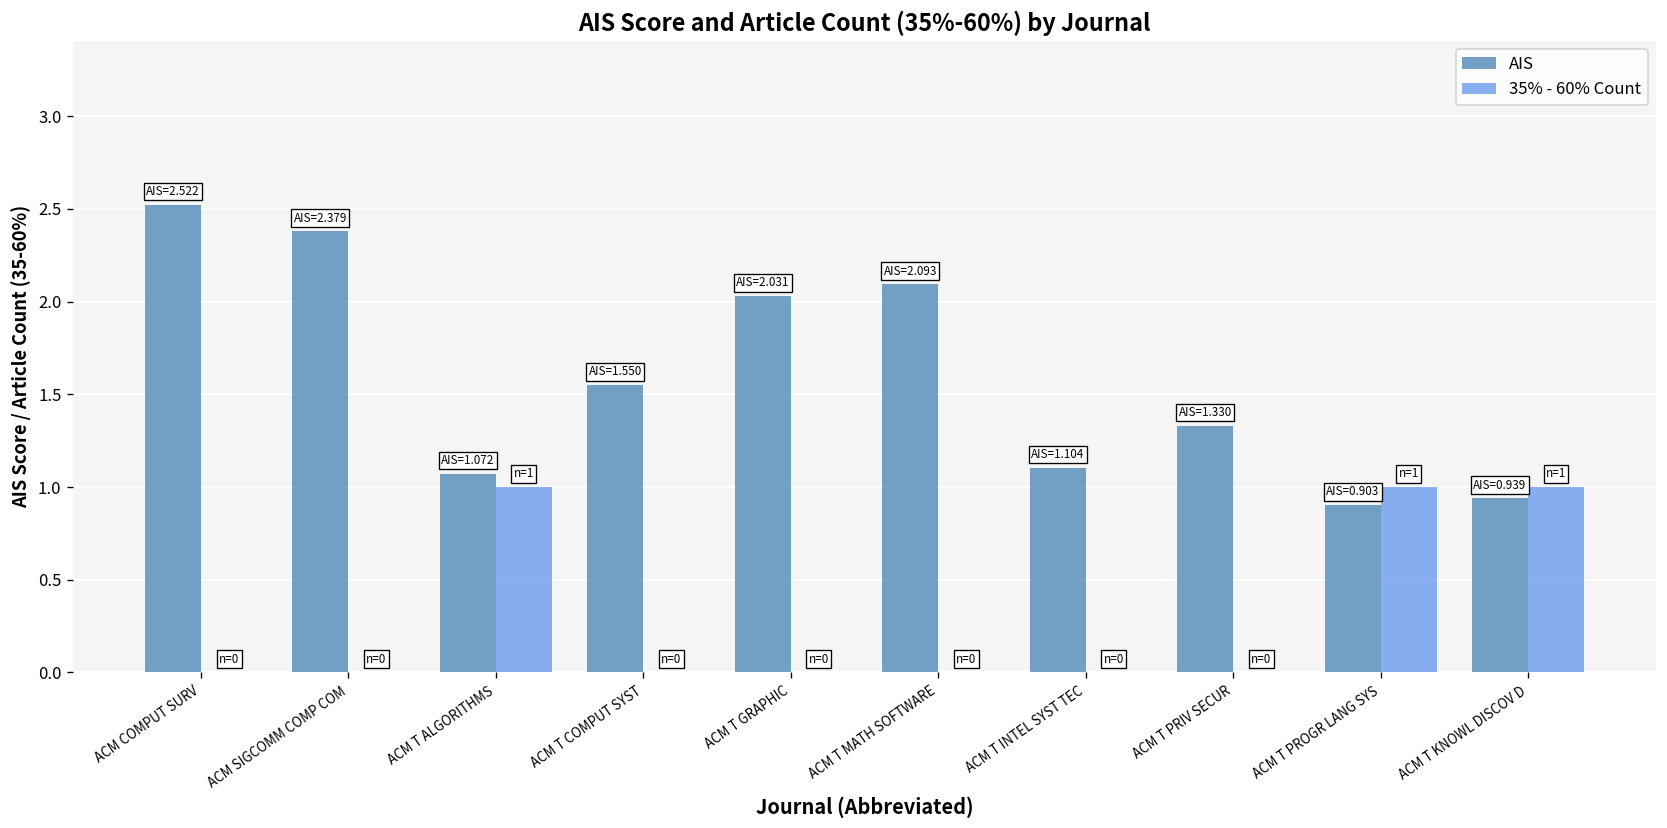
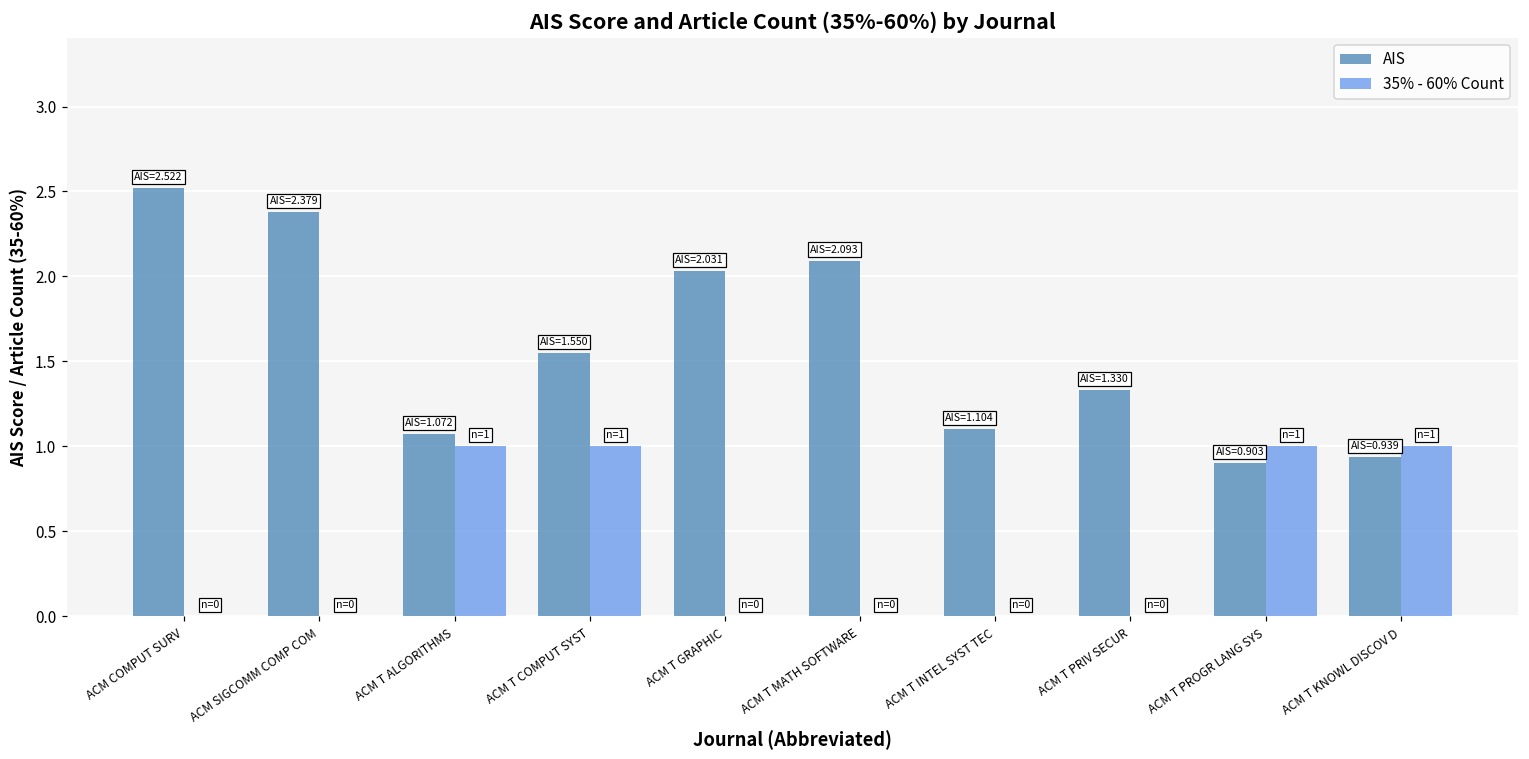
  {
    "35% - 60% Count": {
-     "ACM T COMPUT SYST": 0
+     "ACM T COMPUT SYST": 1
    }
  }
